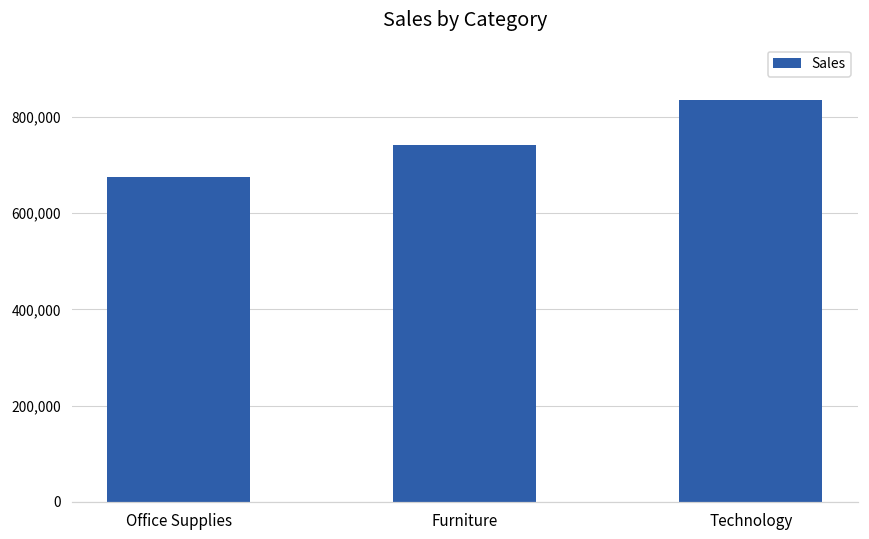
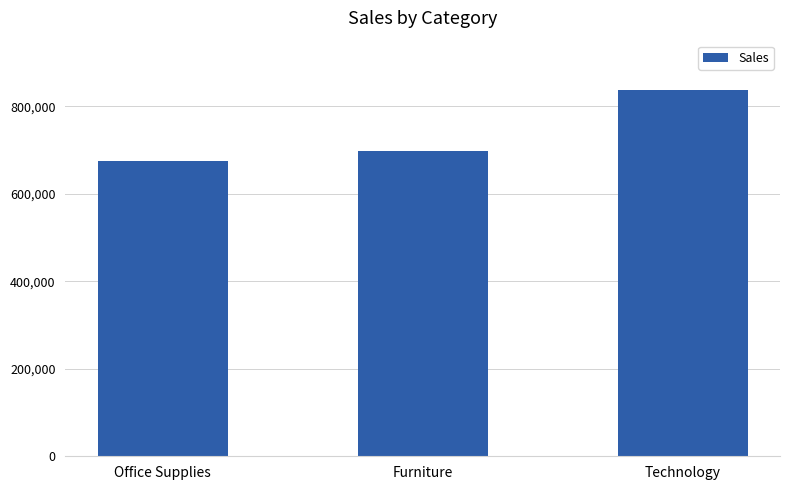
  {
    "Office Supplies": "670,000",
-   "Furniture": "740,000",
+   "Furniture": "700,000",
    "Technology": "840,000"
  }
